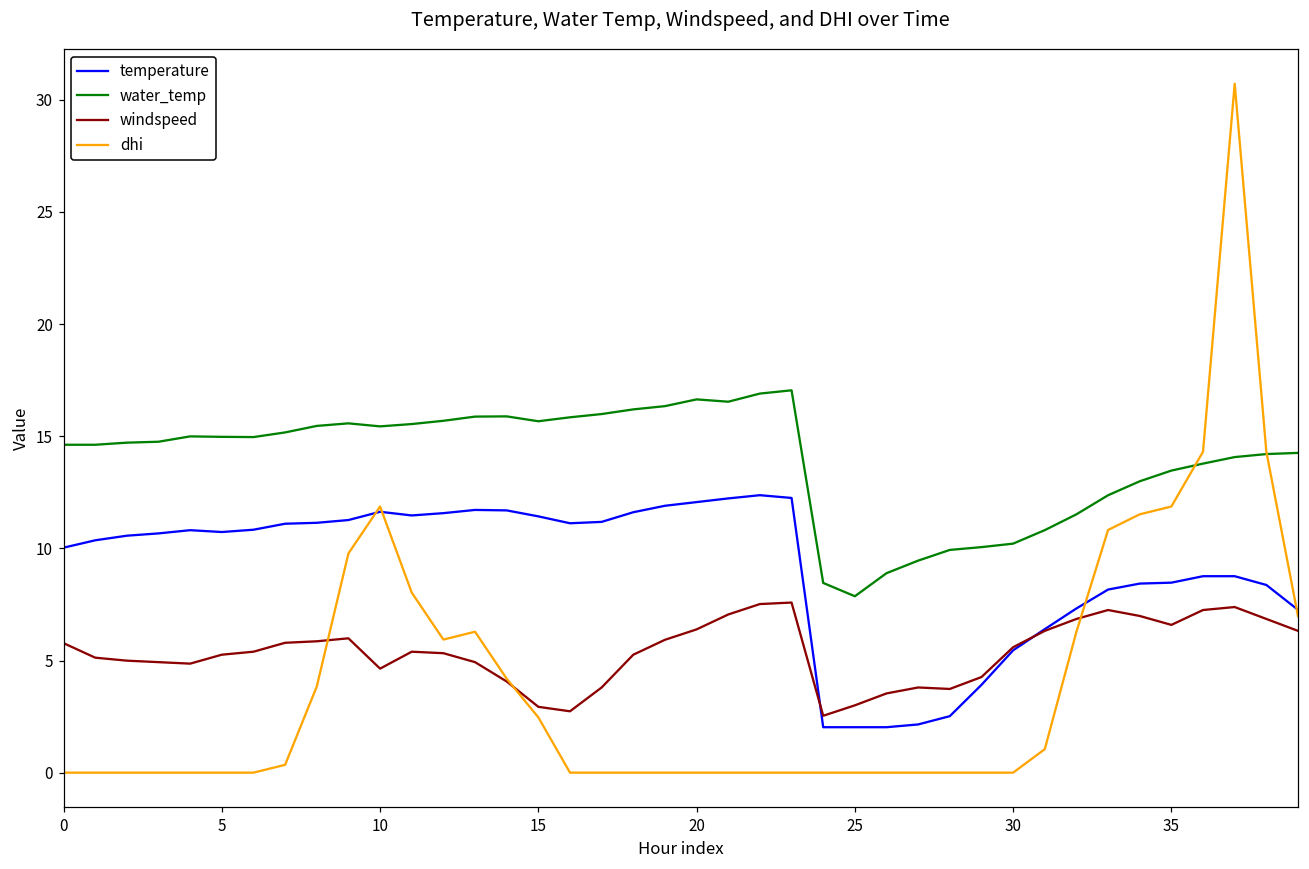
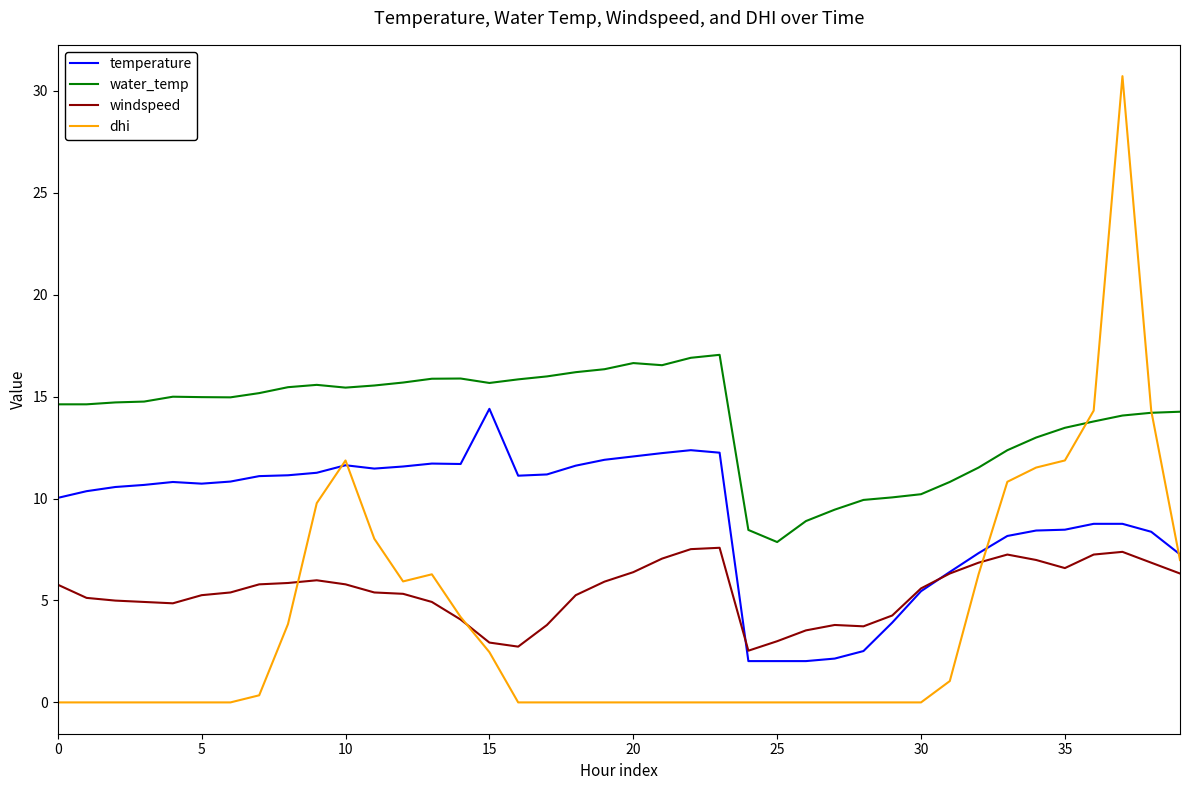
  {
    "temperature": {
      "0": 10.0,
      "5": 10.7,
      "10": 11.6,
-     "15": 11.4,
+     "15": 14.4,
      "20": 12.1,
      "25": 2.0,
      "30": 5.5,
      "35": 8.5
    },
    "water_temp": {
      "0": 14.6,
      "5": 15.0,
      "10": 15.4,
      "15": 15.7,
      "20": 16.6,
      "25": 7.9,
      "30": 10.2,
      "35": 13.5
    },
    "windspeed": {
      "0": 5.8,
      "5": 5.3,
-     "10": 4.6,
+     "10": 5.8,
      "15": 2.9,
      "20": 6.4,
      "25": 3.0,
      "30": 5.6,
      "35": 6.6
    },
    "dhi": {
      "0": 0.0,
      "5": 0.0,
      "10": 11.9,
      "15": 2.5,
      "20": 0.0,
      "25": 0.0,
      "30": 0.0,
      "35": 11.9
    }
  }
